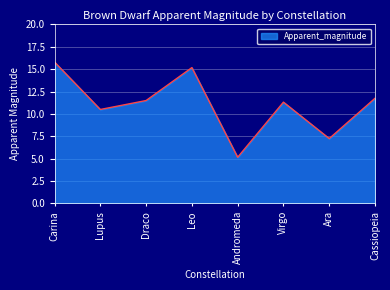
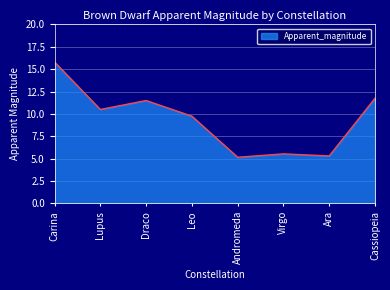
  {
    "Carina": 16,
    "Lupus": 11,
    "Draco": 12,
-   "Leo": 15,
+   "Leo": 10,
    "Andromeda": 5,
-   "Virgo": 11,
-   "Ara": 7,
+   "Virgo": 6,
+   "Ara": 5,
    "Cassiopeia": 12
  }
